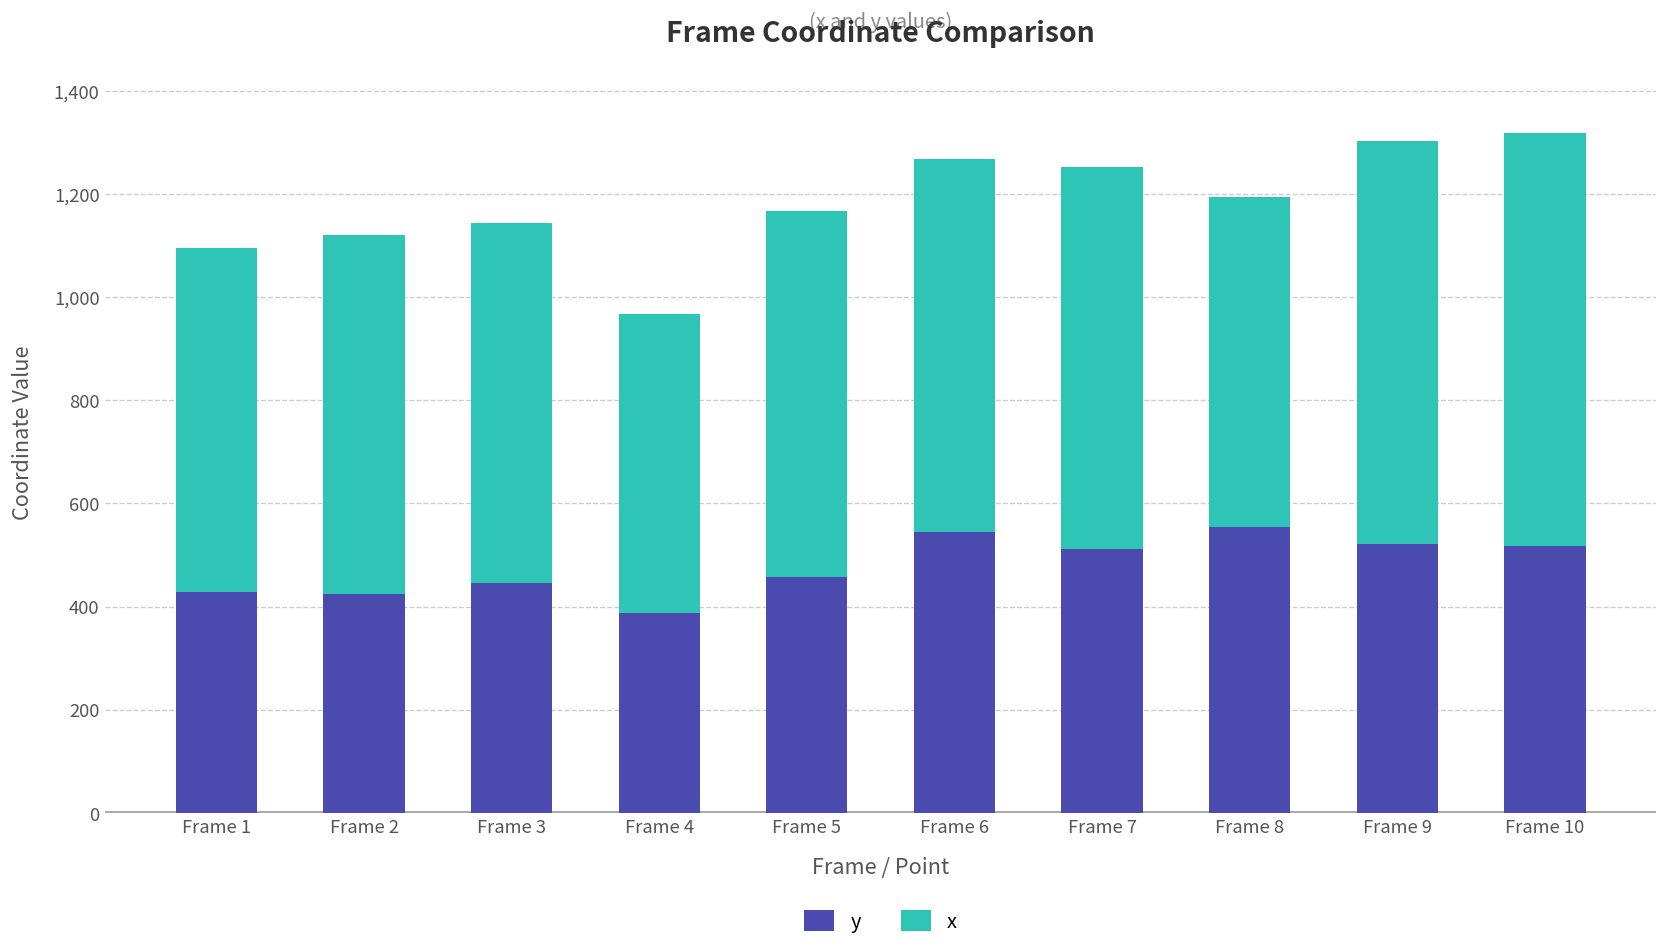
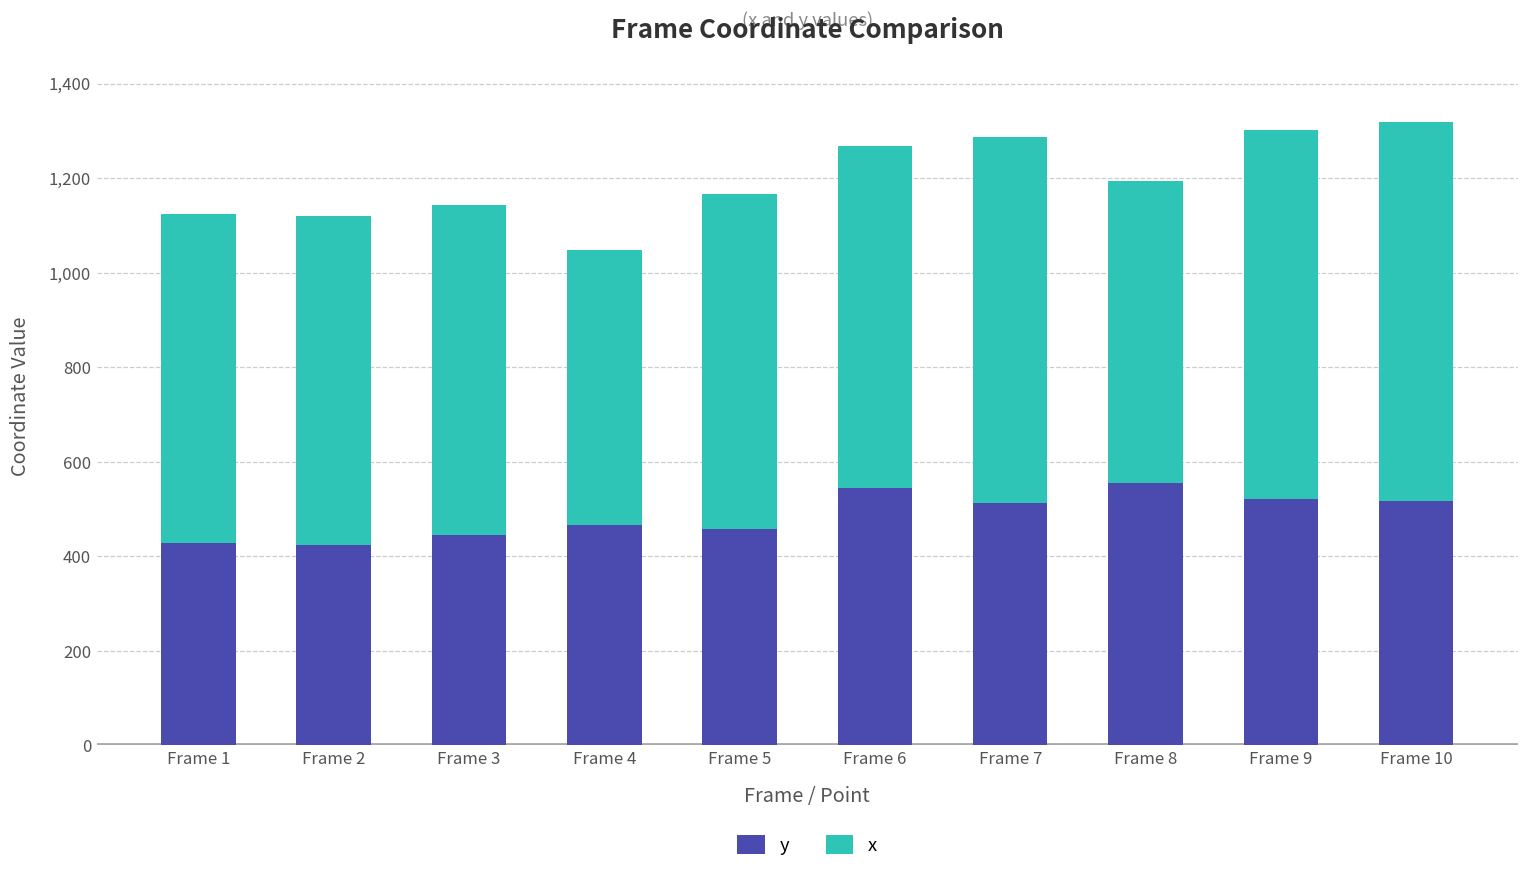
  {
    "y": {
      "Frame 1": 430,
      "Frame 2": 430,
      "Frame 3": 450,
-     "Frame 4": 390,
+     "Frame 4": 470,
      "Frame 5": 460,
      "Frame 6": 550,
      "Frame 7": 510,
      "Frame 8": 560,
      "Frame 9": 520,
      "Frame 10": 520
    },
    "x": {
-     "Frame 1": 670,
+     "Frame 1": 700,
      "Frame 2": 700,
      "Frame 3": 700,
      "Frame 4": 580,
      "Frame 5": 710,
      "Frame 6": 720,
-     "Frame 7": 740,
+     "Frame 7": 780,
      "Frame 8": 640,
      "Frame 9": 780,
      "Frame 10": 800
    }
  }
